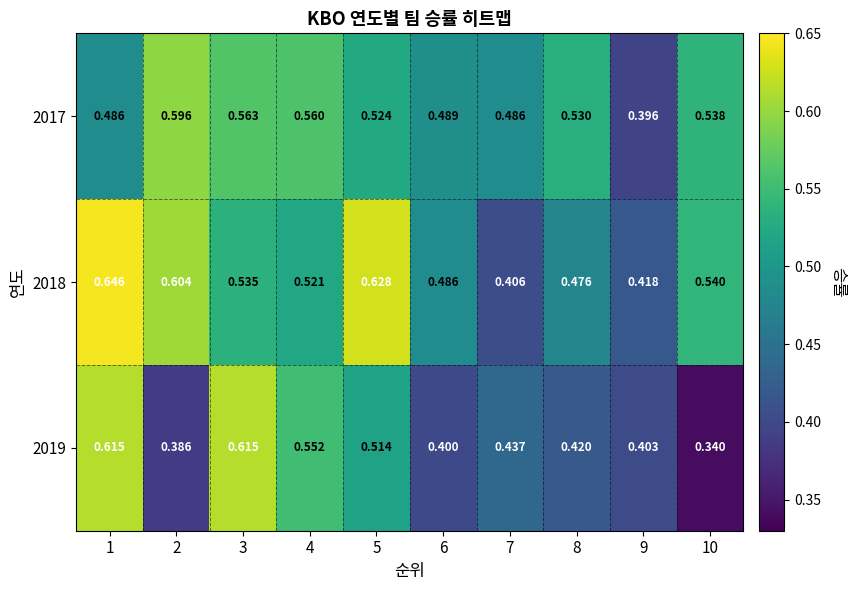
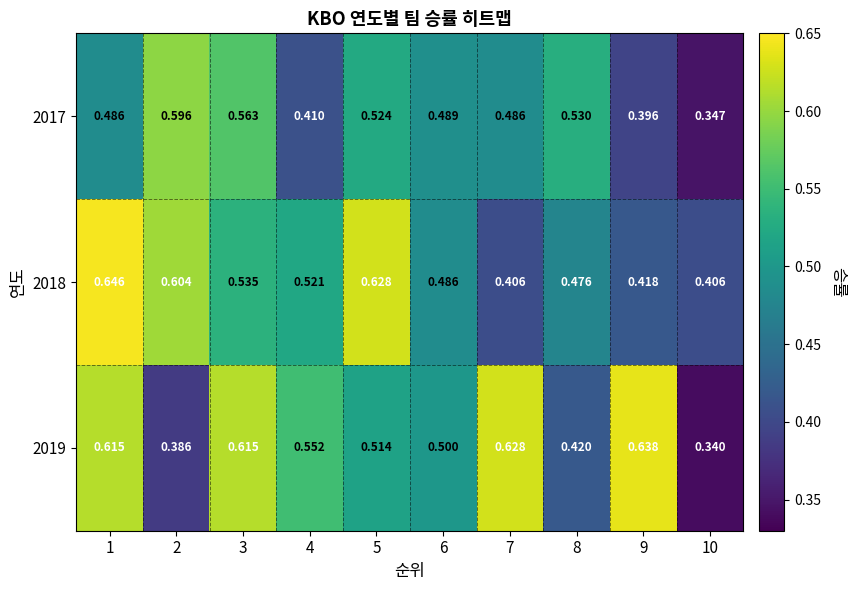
  {
    "2017": {
      "1": 0.486,
      "2": 0.596,
      "3": 0.563,
-     "4": 0.560,
+     "4": 0.410,
      "5": 0.524,
      "6": 0.489,
      "7": 0.486,
      "8": 0.530,
      "9": 0.396,
-     "10": 0.538
+     "10": 0.347
    },
    "2018": {
      "1": 0.646,
      "2": 0.604,
      "3": 0.535,
      "4": 0.521,
      "5": 0.628,
      "6": 0.486,
      "7": 0.406,
      "8": 0.476,
      "9": 0.418,
-     "10": 0.540
+     "10": 0.406
    },
    "2019": {
      "1": 0.615,
      "2": 0.386,
      "3": 0.615,
      "4": 0.552,
      "5": 0.514,
-     "6": 0.400,
-     "7": 0.437,
+     "6": 0.500,
+     "7": 0.628,
      "8": 0.420,
-     "9": 0.403,
+     "9": 0.638,
      "10": 0.340
    }
  }
